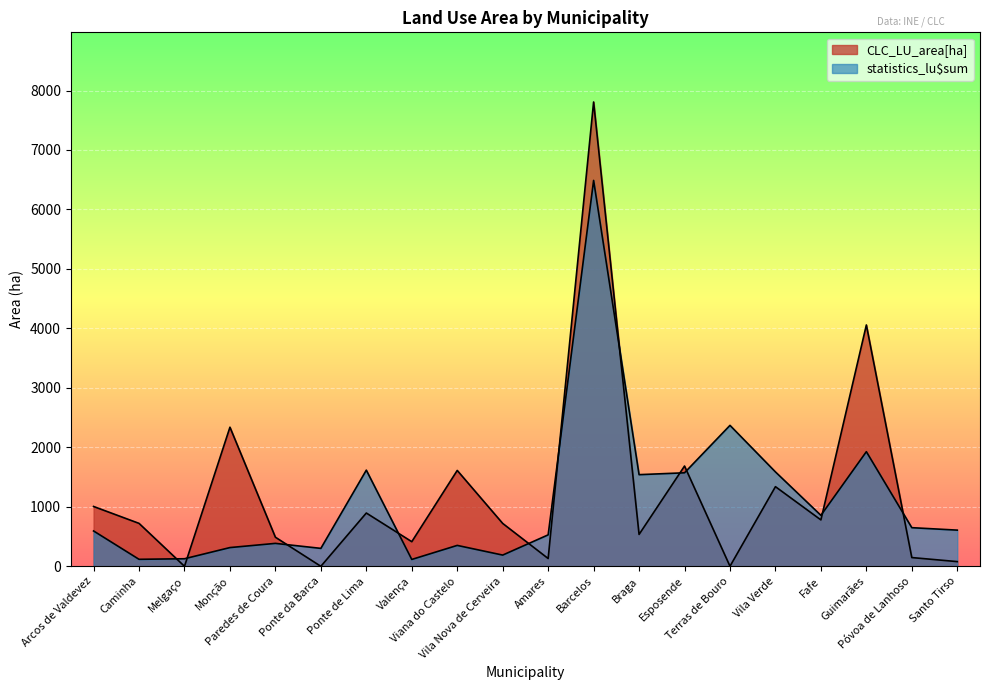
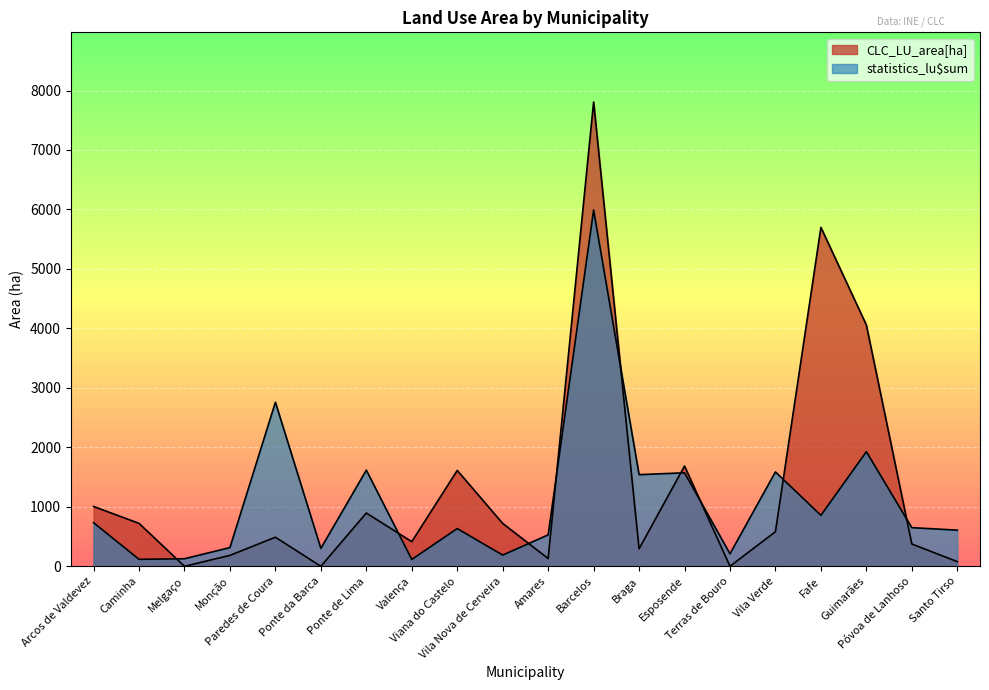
  {
    "CLC_LU_area[ha]": {
      "Arcos de Valdevez": 1000,
      "Caminha": 700,
      "Melgaço": 0,
-     "Monção": 2300,
+     "Monção": 200,
      "Paredes de Coura": 500,
      "Ponte da Barca": 0,
      "Ponte de Lima": 900,
      "Valença": 400,
      "Viana do Castelo": 1600,
      "Vila Nova de Cerveira": 700,
      "Amares": 100,
      "Barcelos": 7800,
-     "Braga": 500,
+     "Braga": 300,
      "Esposende": 1700,
      "Terras de Bouro": 0,
-     "Vila Verde": 1300,
-     "Fafe": 800,
+     "Vila Verde": 600,
+     "Fafe": 5700,
      "Guimarães": 4100,
-     "Póvoa de Lanhoso": 100,
+     "Póvoa de Lanhoso": 400,
      "Santo Tirso": 100
    },
    "statistics_lu$sum": {
-     "Arcos de Valdevez": 600,
+     "Arcos de Valdevez": 700,
      "Caminha": 100,
      "Melgaço": 100,
      "Monção": 300,
-     "Paredes de Coura": 400,
+     "Paredes de Coura": 2800,
      "Ponte da Barca": 300,
      "Ponte de Lima": 1600,
      "Valença": 100,
-     "Viana do Castelo": 400,
+     "Viana do Castelo": 600,
      "Vila Nova de Cerveira": 200,
      "Amares": 500,
-     "Barcelos": 6500,
+     "Barcelos": 6000,
      "Braga": 1500,
      "Esposende": 1600,
-     "Terras de Bouro": 2400,
+     "Terras de Bouro": 200,
      "Vila Verde": 1600,
      "Fafe": 900,
      "Guimarães": 1900,
      "Póvoa de Lanhoso": 600,
      "Santo Tirso": 600
    }
  }
